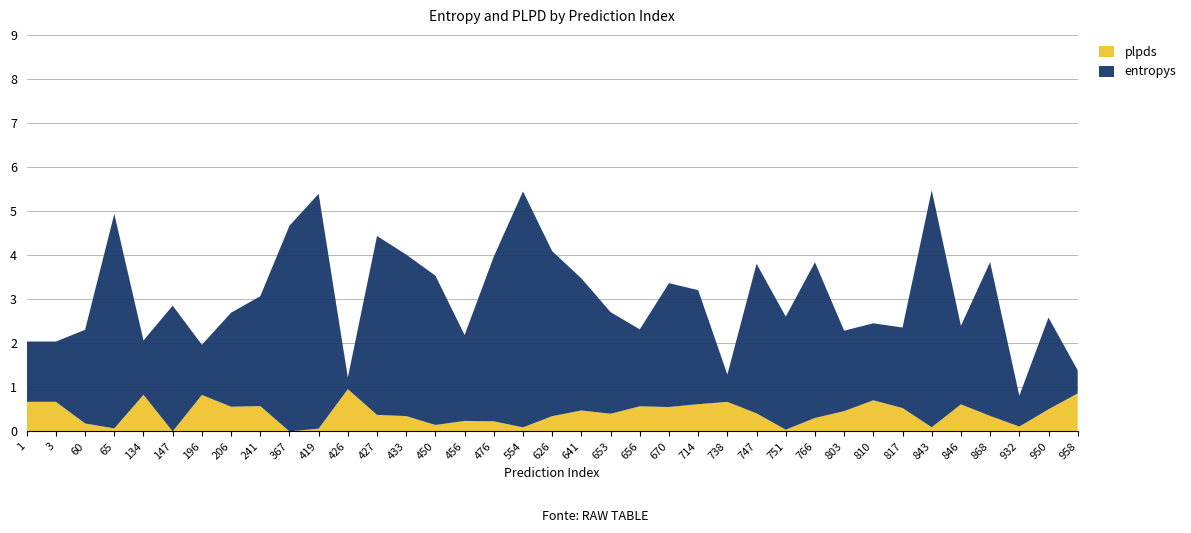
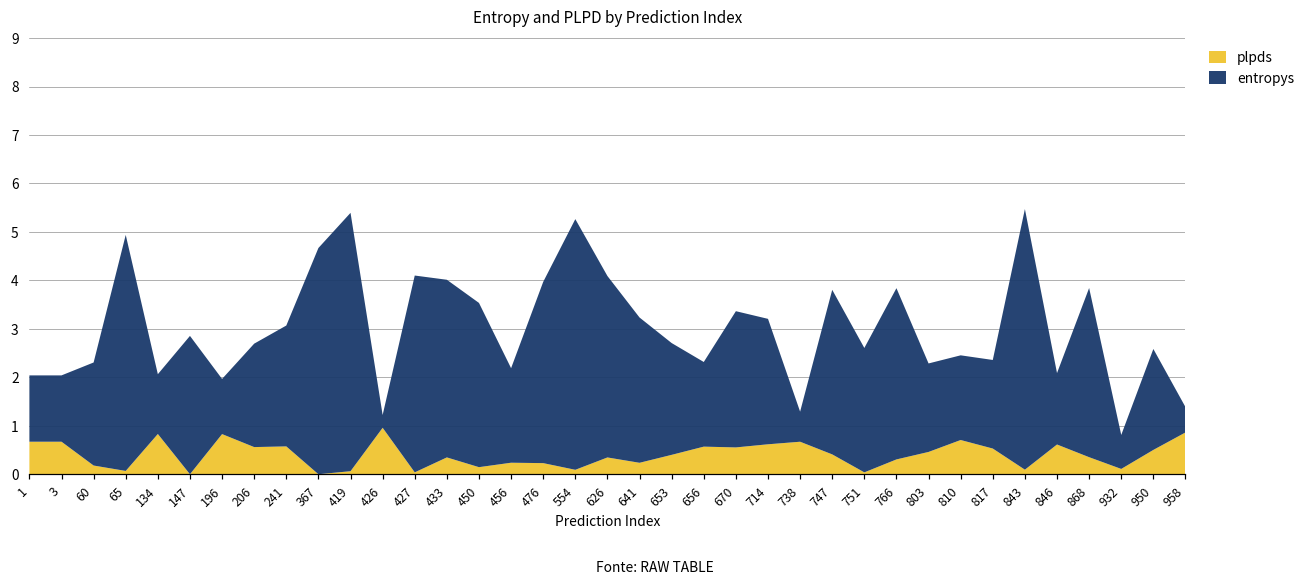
  {
    "plpds": {
      "1": 0.7,
      "3": 0.7,
      "60": 0.2,
      "65": 0.1,
      "134": 0.8,
      "147": 0.0,
      "196": 0.8,
      "206": 0.6,
      "241": 0.6,
      "367": 0.0,
      "419": 0.1,
      "426": 1.0,
-     "427": 0.4,
+     "427": 0.0,
      "433": 0.3,
      "450": 0.1,
      "456": 0.2,
      "476": 0.2,
      "554": 0.1,
      "626": 0.3,
-     "641": 0.5,
+     "641": 0.2,
      "653": 0.4,
      "656": 0.6,
      "670": 0.6,
      "714": 0.6,
      "738": 0.7,
      "747": 0.4,
      "766": 0.3,
      "803": 0.5,
      "810": 0.7,
      "817": 0.5,
      "843": 0.1,
      "846": 0.6,
      "868": 0.4,
      "932": 0.1,
      "950": 0.5,
      "958": 0.9
    },
    "entropys": {
      "1": 1.4,
      "3": 1.4,
      "60": 2.1,
      "65": 4.9,
      "134": 1.2,
      "147": 2.9,
      "196": 1.1,
      "206": 2.1,
      "241": 2.5,
      "367": 4.7,
      "419": 5.3,
      "426": 0.3,
      "427": 4.1,
      "433": 3.7,
      "450": 3.4,
      "456": 2.0,
      "476": 3.7,
-     "554": 5.4,
+     "554": 5.2,
      "626": 3.7,
      "641": 3.0,
      "653": 2.3,
      "656": 1.7,
      "670": 2.8,
      "714": 2.6,
      "738": 0.6,
      "747": 3.4,
      "751": 2.6,
      "766": 3.5,
      "803": 1.8,
      "810": 1.7,
      "817": 1.8,
      "843": 5.4,
-     "846": 1.8,
+     "846": 1.5,
      "868": 3.5,
      "932": 0.7,
      "950": 2.1,
      "958": 0.5
    }
  }
